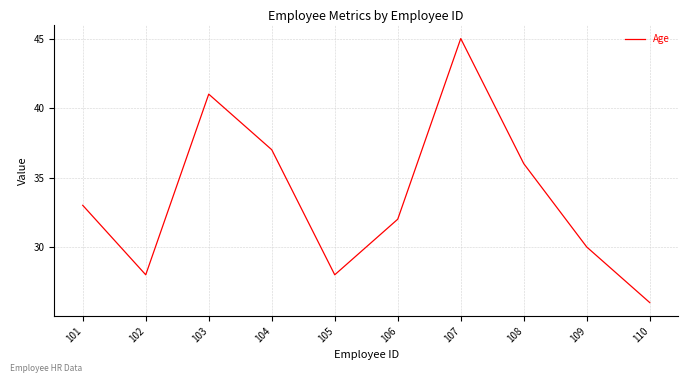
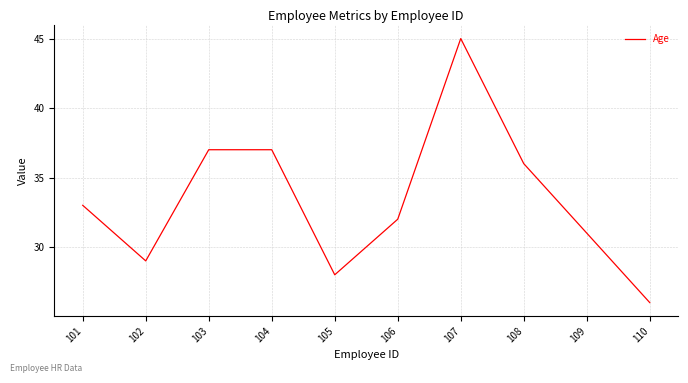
  {
    "101": 33,
-   "102": 28,
-   "103": 41,
+   "102": 29,
+   "103": 37,
    "104": 37,
    "105": 28,
    "106": 32,
    "107": 45,
    "108": 36,
-   "109": 30,
+   "109": 31,
    "110": 26
  }
